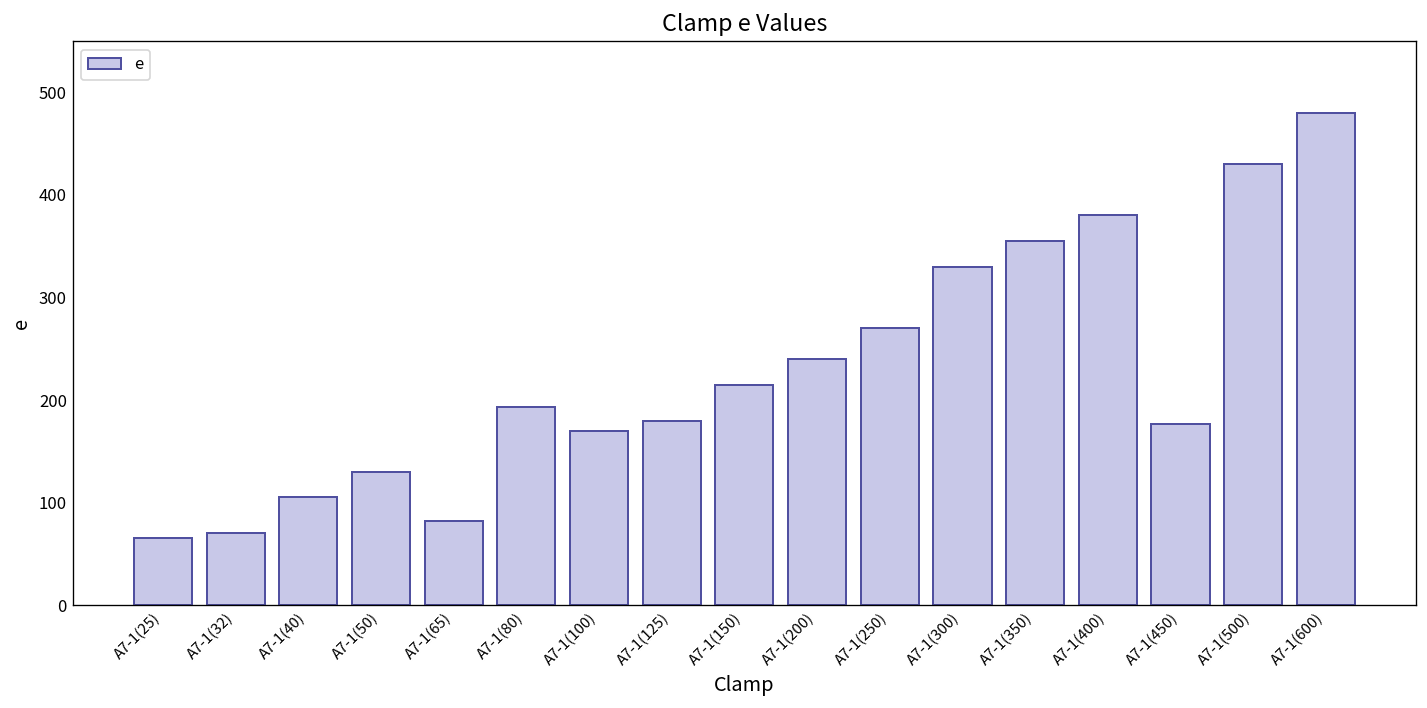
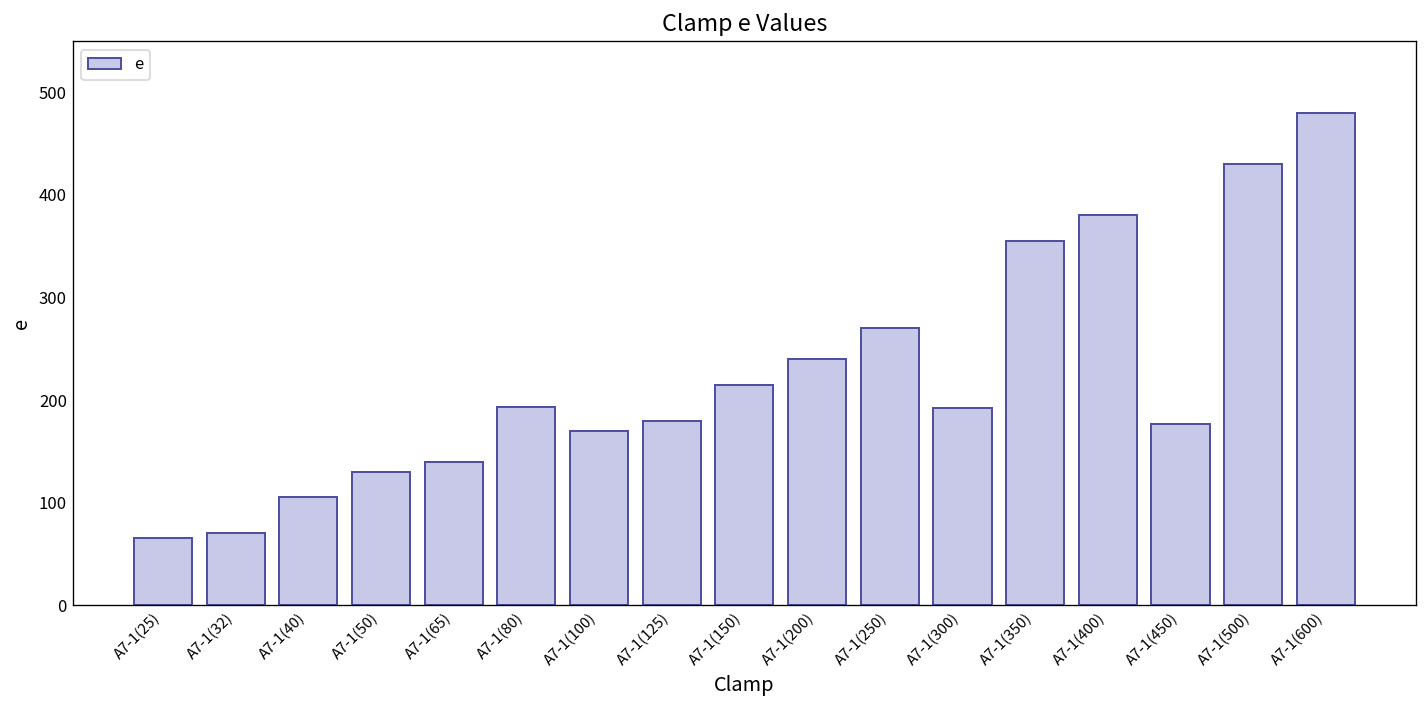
  {
    "A7-1(25)": 70,
    "A7-1(32)": 70,
    "A7-1(40)": 110,
    "A7-1(50)": 130,
-   "A7-1(65)": 80,
+   "A7-1(65)": 140,
    "A7-1(80)": 190,
    "A7-1(100)": 170,
    "A7-1(125)": 180,
    "A7-1(150)": 220,
    "A7-1(200)": 240,
    "A7-1(250)": 270,
-   "A7-1(300)": 330,
+   "A7-1(300)": 190,
    "A7-1(350)": 360,
    "A7-1(400)": 380,
    "A7-1(450)": 180,
    "A7-1(500)": 430,
    "A7-1(600)": 480
  }
